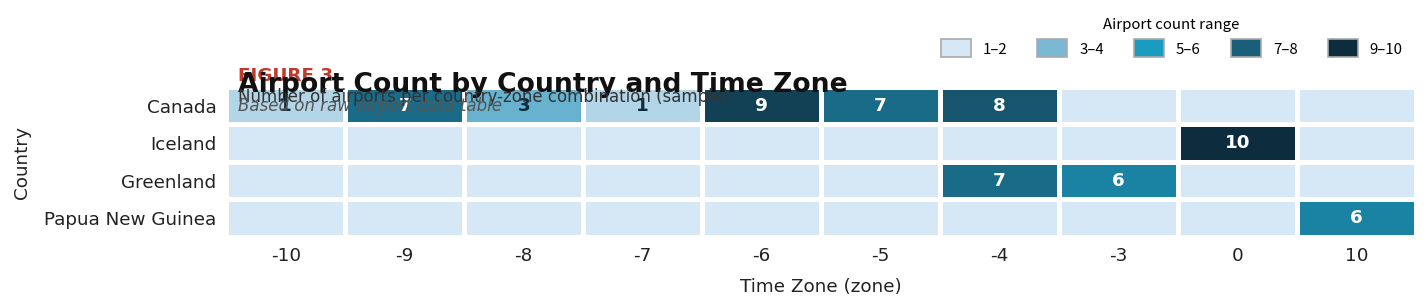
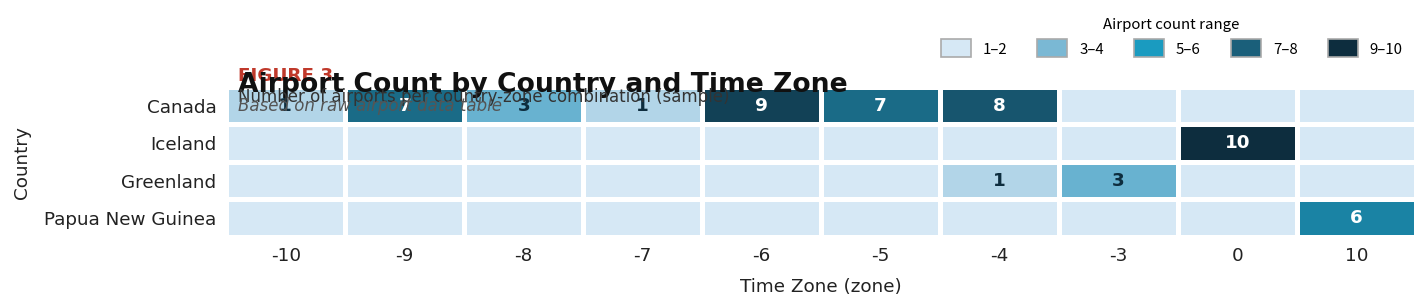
  {
    "Canada": {
      "-10": 1,
      "-9": 7,
      "-8": 3,
      "-7": 1,
      "-6": 9,
      "-5": 7,
      "-4": 8
    },
    "Iceland": {
      "0": 10
    },
    "Greenland": {
-     "-4": 7,
-     "-3": 6
+     "-4": 1,
+     "-3": 3
    },
    "Papua New Guinea": {
      "10": 6
    }
  }
